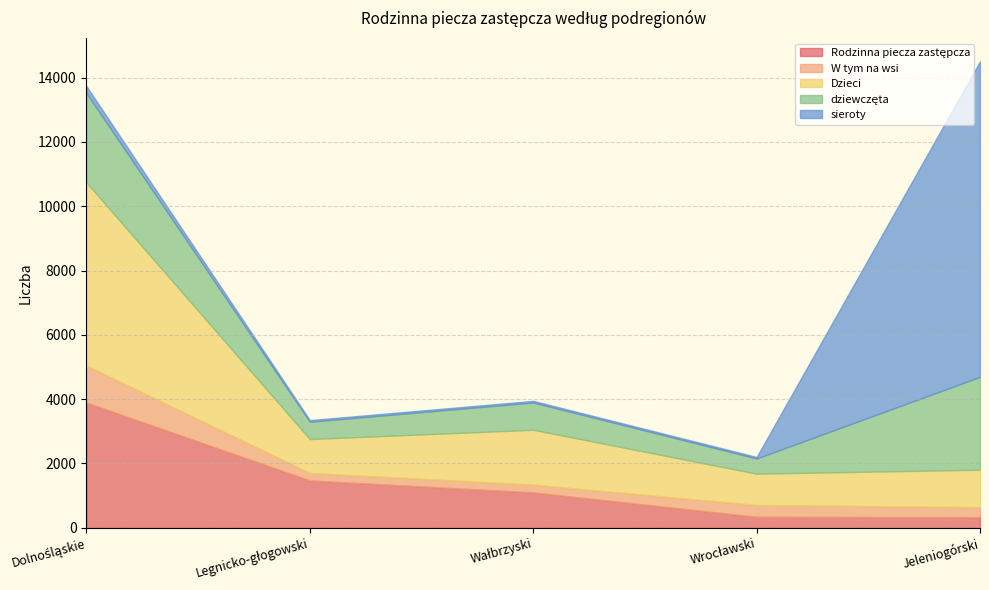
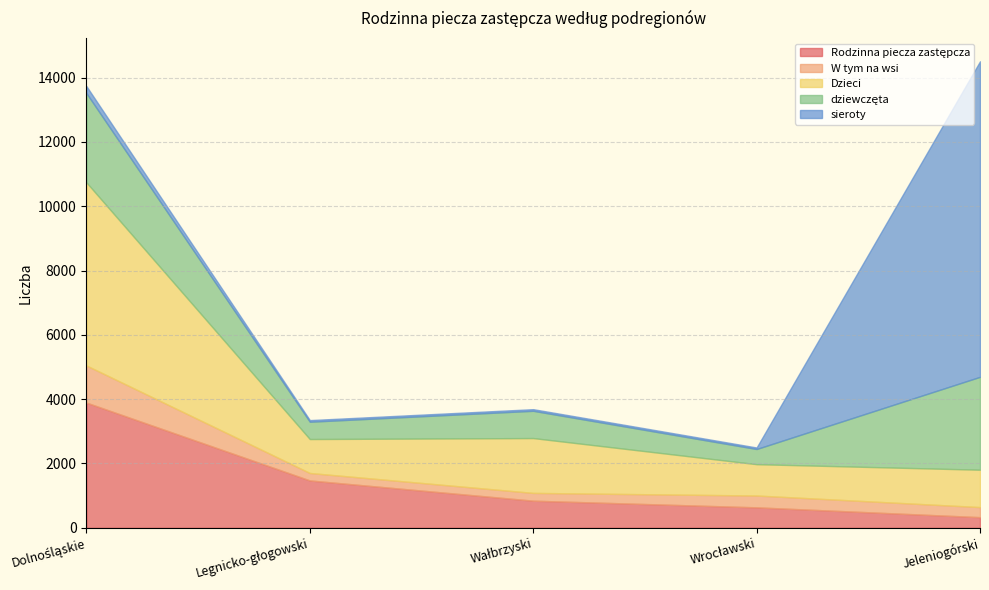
  {
    "Rodzinna piecza zastępcza": {
      "Dolnośląskie": 3900,
      "Legnicko-głogowski": 1500,
-     "Wałbrzyski": 1100,
-     "Wrocławski": 300,
+     "Wałbrzyski": 800,
+     "Wrocławski": 600,
      "Jeleniogórski": 300
    },
    "dziewczęta": {
      "Dolnośląskie": 2800,
      "Jeleniogórski": 2900
    },
    "sieroty": {
      "Dolnośląskie": 200,
      "Jeleniogórski": 9800
    }
  }
